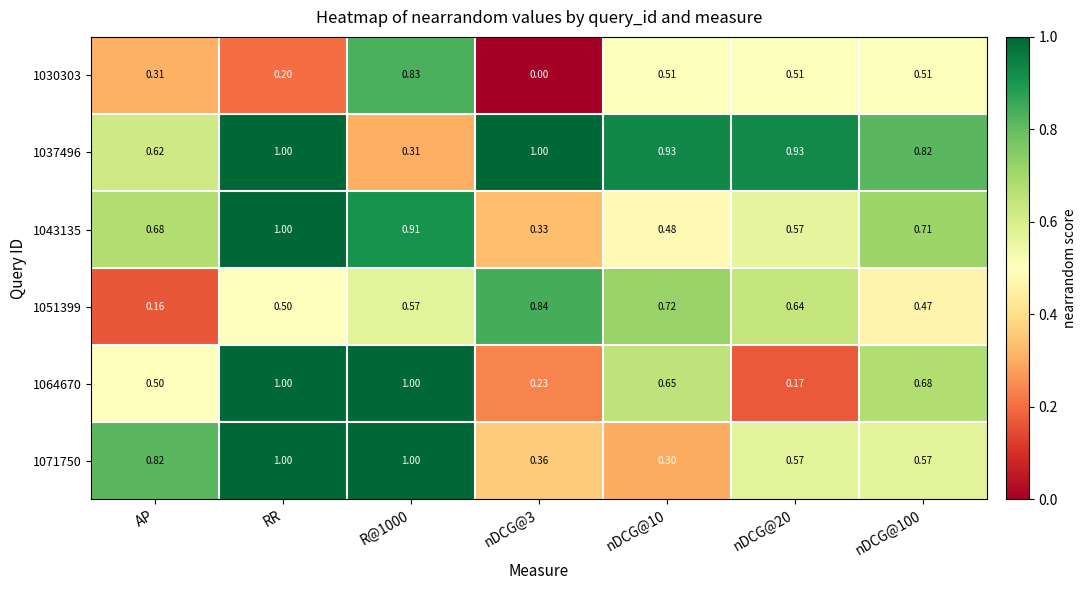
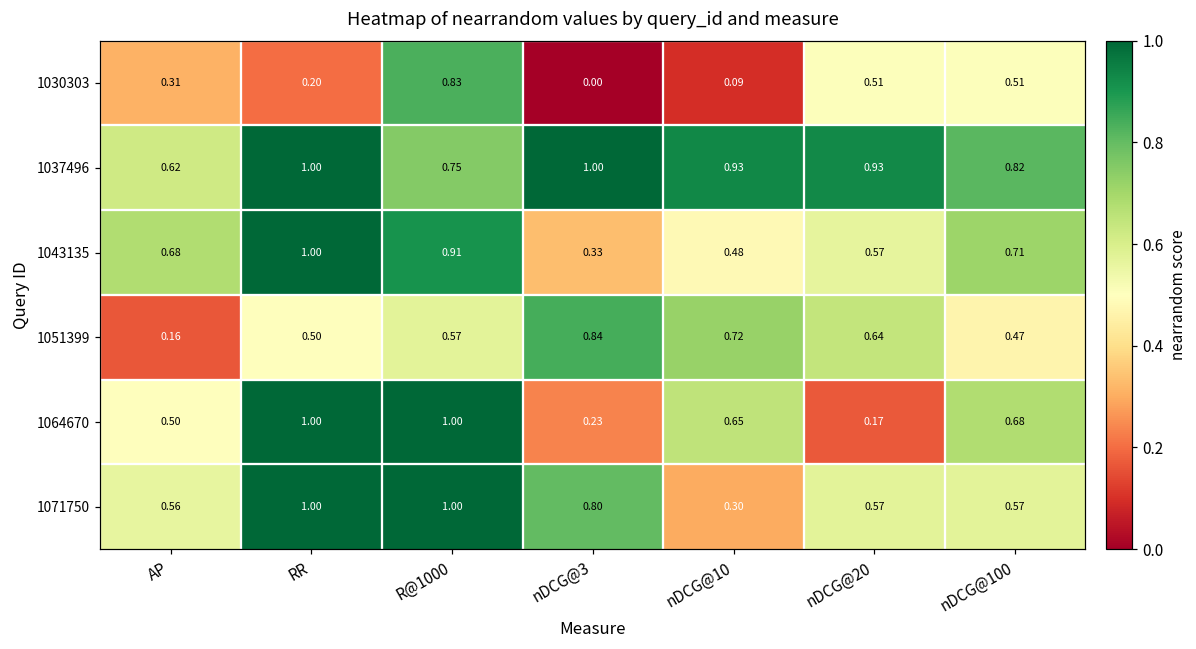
  {
    "1030303": {
      "AP": 0.31,
      "RR": 0.20,
      "R@1000": 0.83,
      "nDCG@3": 0.00,
-     "nDCG@10": 0.51,
+     "nDCG@10": 0.09,
      "nDCG@20": 0.51,
      "nDCG@100": 0.51
    },
    "1037496": {
      "AP": 0.62,
      "RR": 1.00,
-     "R@1000": 0.31,
+     "R@1000": 0.75,
      "nDCG@3": 1.00,
      "nDCG@10": 0.93,
      "nDCG@20": 0.93,
      "nDCG@100": 0.82
    },
    "1043135": {
      "AP": 0.68,
      "RR": 1.00,
      "R@1000": 0.91,
      "nDCG@3": 0.33,
      "nDCG@10": 0.48,
      "nDCG@20": 0.57,
      "nDCG@100": 0.71
    },
    "1051399": {
      "AP": 0.16,
      "RR": 0.50,
      "R@1000": 0.57,
      "nDCG@3": 0.84,
      "nDCG@10": 0.72,
      "nDCG@20": 0.64,
      "nDCG@100": 0.47
    },
    "1064670": {
      "AP": 0.50,
      "RR": 1.00,
      "R@1000": 1.00,
      "nDCG@3": 0.23,
      "nDCG@10": 0.65,
      "nDCG@20": 0.17,
      "nDCG@100": 0.68
    },
    "1071750": {
-     "AP": 0.82,
+     "AP": 0.56,
      "RR": 1.00,
      "R@1000": 1.00,
-     "nDCG@3": 0.36,
+     "nDCG@3": 0.80,
      "nDCG@10": 0.30,
      "nDCG@20": 0.57,
      "nDCG@100": 0.57
    }
  }
